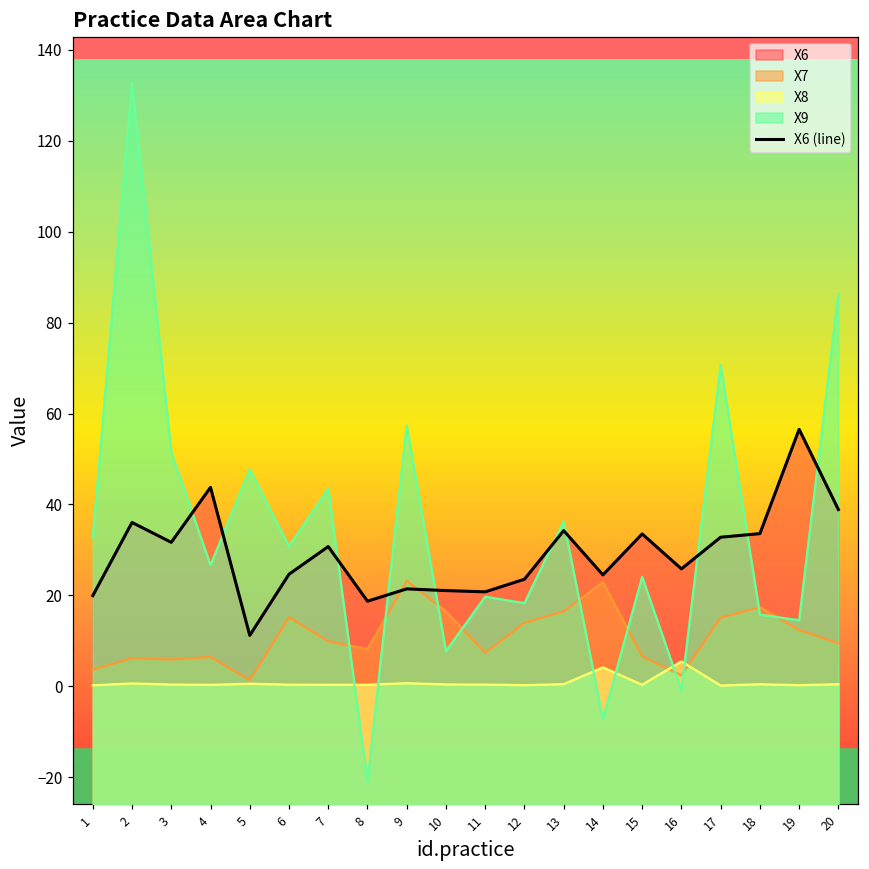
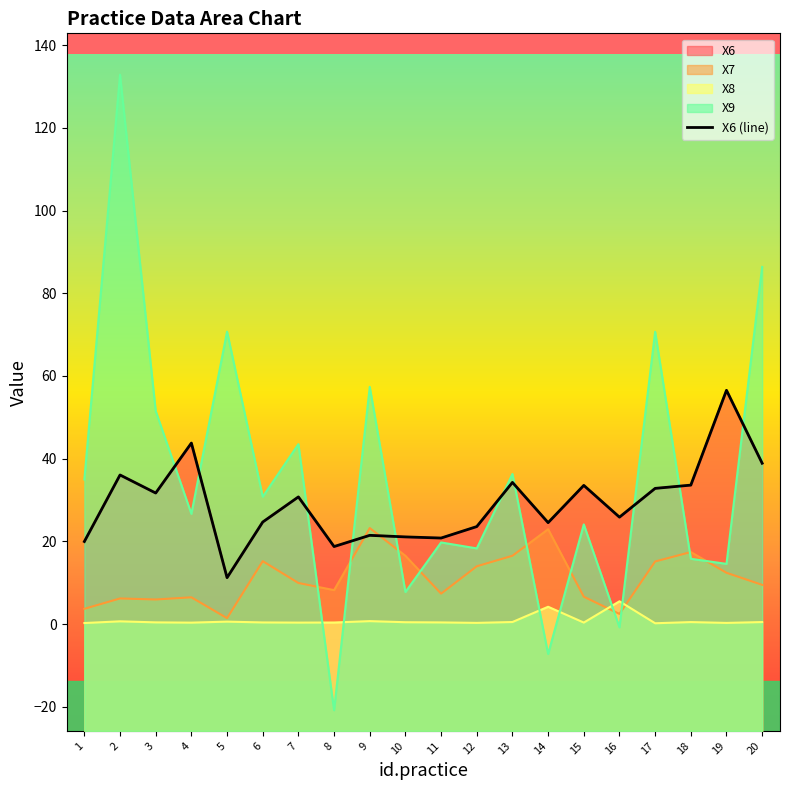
  {
    "X6": {
      "1": 20,
      "2": 36,
      "3": 32,
      "4": 44,
      "5": 11,
      "6": 25,
      "7": 31,
      "8": 19,
      "9": 21,
      "10": 21,
      "11": 21,
      "12": 24,
      "13": 34,
      "14": 25,
      "15": 34,
      "16": 26,
      "17": 33,
      "18": 34,
      "19": 57,
      "20": 39
    },
    "X7": {
      "1": 4,
      "2": 6,
      "3": 6,
      "4": 6,
      "5": 1,
      "6": 15,
      "7": 10,
      "8": 8,
      "9": 23,
      "10": 16,
      "11": 7,
      "12": 14,
      "13": 17,
      "14": 23,
      "15": 7,
      "16": 2,
      "17": 15,
      "18": 17,
      "19": 12,
      "20": 9
    },
    "X8": {
      "1": 0,
      "2": 1,
      "3": 0,
      "4": 0,
      "5": 1,
      "6": 0,
      "7": 0,
      "8": 0,
      "9": 1,
      "10": 0,
      "11": 0,
      "12": 0,
      "13": 0,
      "14": 4,
      "15": 0,
      "16": 5,
      "17": 0,
      "18": 0,
      "19": 0,
      "20": 0
    },
    "X9": {
-     "1": 33,
+     "1": 35,
      "2": 133,
      "3": 52,
      "4": 27,
-     "5": 48,
+     "5": 71,
      "6": 31,
      "7": 43,
      "9": 57,
      "10": 8,
      "11": 20,
      "12": 18,
      "13": 36,
      "14": -7,
      "15": 24,
      "16": -1,
      "17": 71,
      "18": 16,
      "19": 15,
      "20": 86
    }
  }
